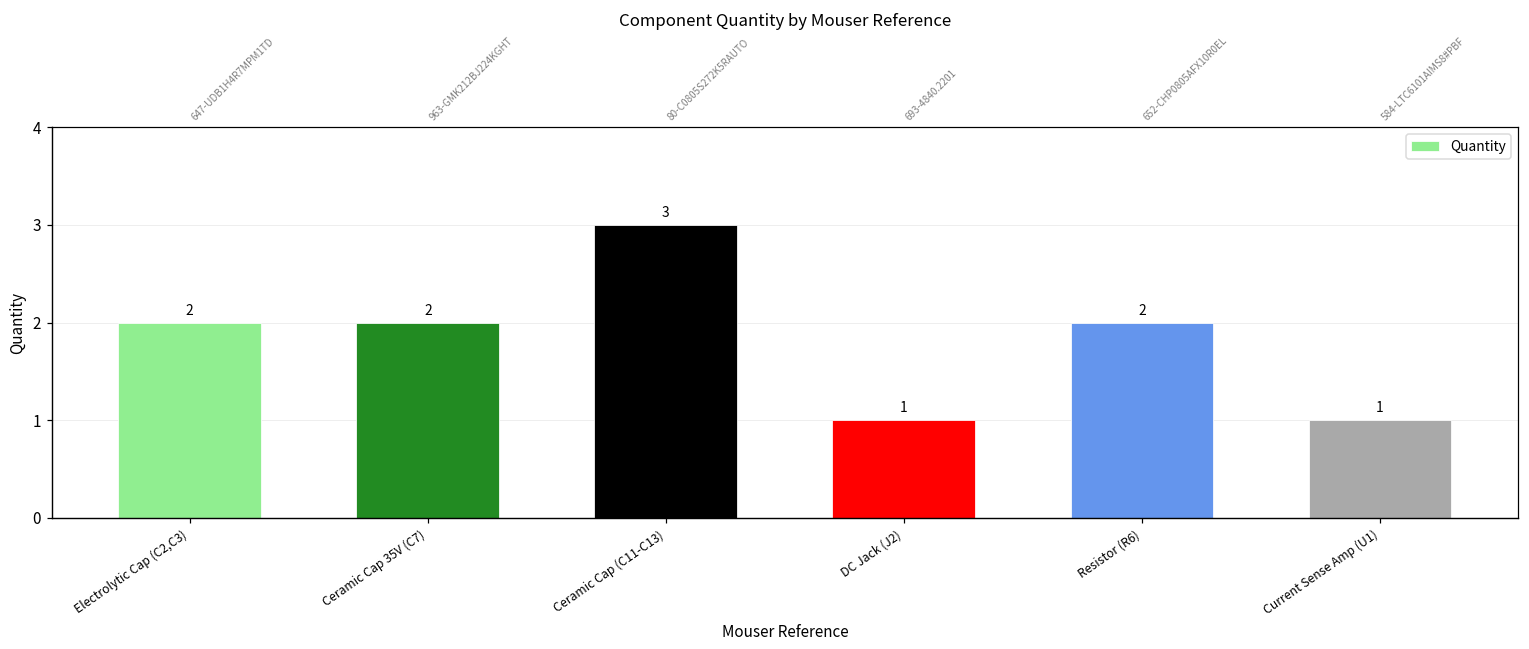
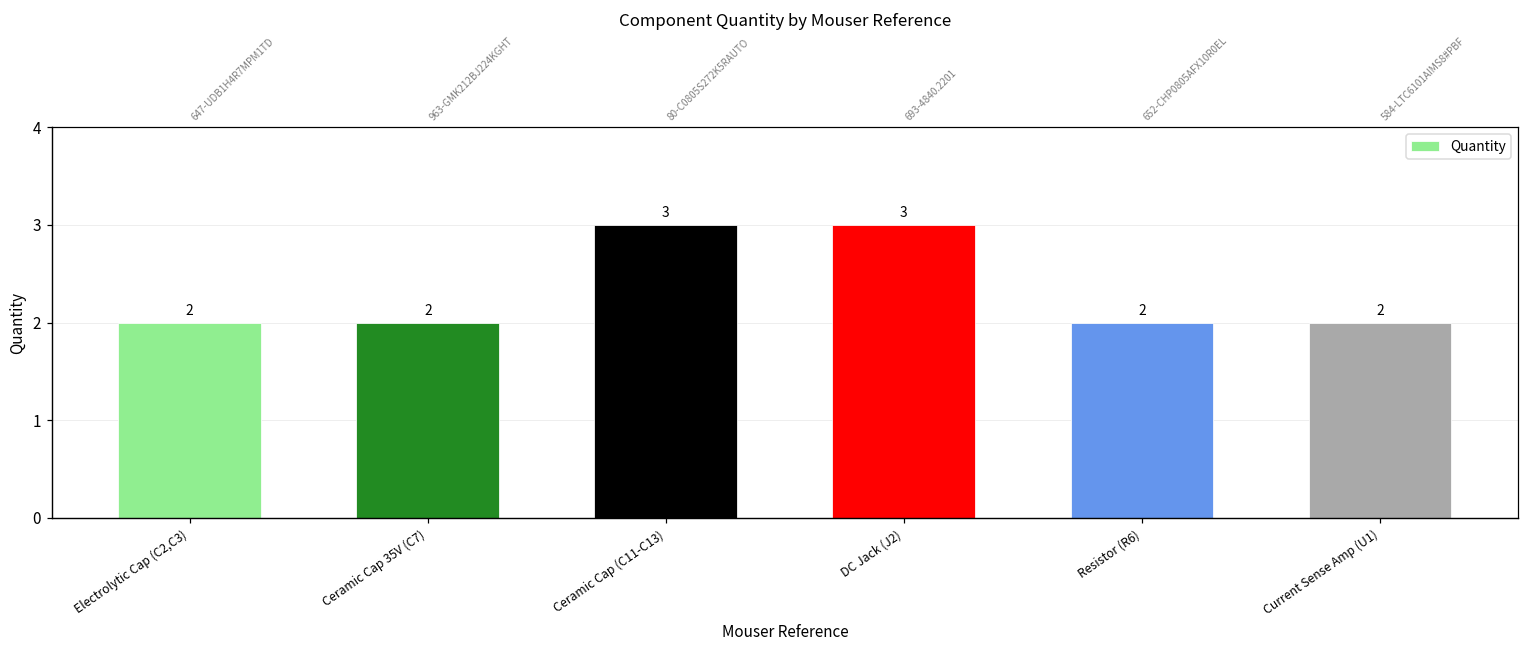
  {
    "Electrolytic Cap (C2,C3)": 2,
    "Ceramic Cap 35V (C7)": 2,
    "Ceramic Cap (C11-C13)": 3,
-   "DC Jack (J2)": 1,
+   "DC Jack (J2)": 3,
    "Resistor (R6)": 2,
-   "Current Sense Amp (U1)": 1
+   "Current Sense Amp (U1)": 2
  }
